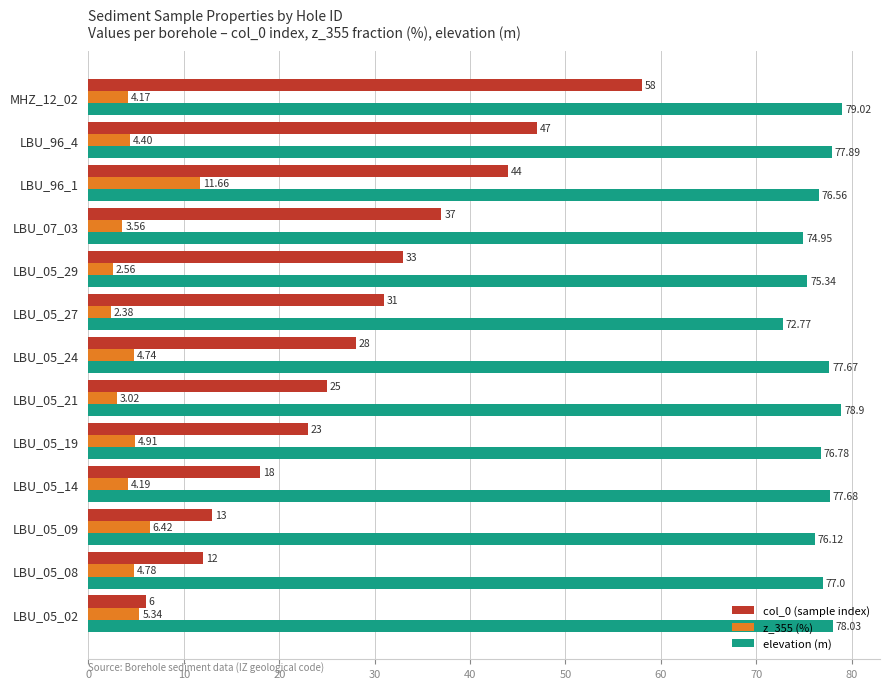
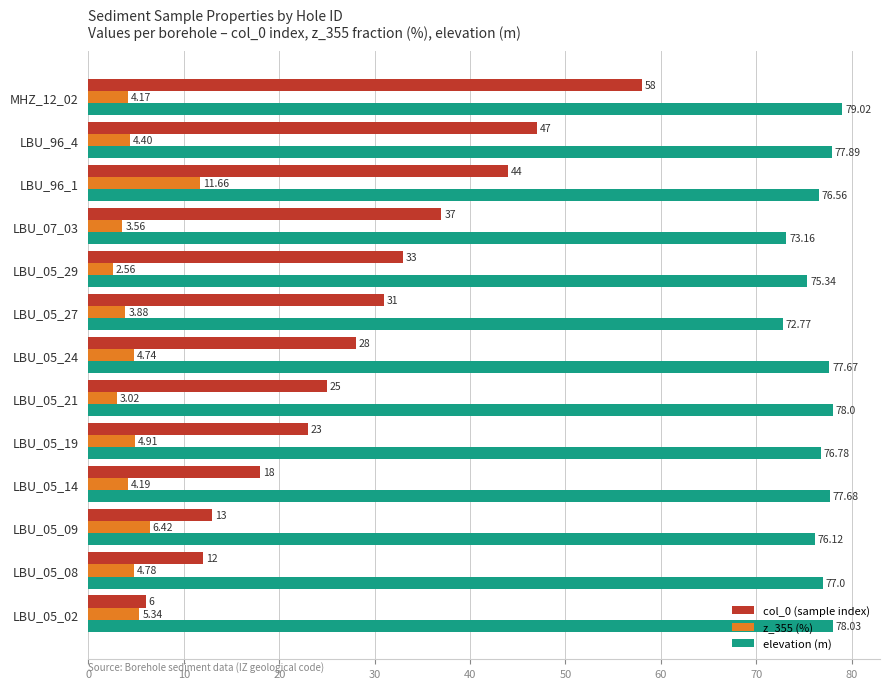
  {
    "col_0 (sample index)": {
      "MHZ_12_02": 58,
      "LBU_96_4": 47,
      "LBU_96_1": 44,
      "LBU_07_03": 37,
      "LBU_05_29": 33,
      "LBU_05_27": 31,
      "LBU_05_24": 28,
      "LBU_05_21": 25,
      "LBU_05_19": 23,
      "LBU_05_14": 18,
      "LBU_05_09": 13,
      "LBU_05_08": 12,
      "LBU_05_02": 6
    },
    "z_355 (%)": {
      "MHZ_12_02": 4.17,
      "LBU_96_4": 4.40,
      "LBU_96_1": 11.66,
      "LBU_07_03": 3.56,
      "LBU_05_29": 2.56,
-     "LBU_05_27": 2.38,
+     "LBU_05_27": 3.88,
      "LBU_05_24": 4.74,
      "LBU_05_21": 3.02,
      "LBU_05_19": 4.91,
      "LBU_05_14": 4.19,
      "LBU_05_09": 6.42,
      "LBU_05_08": 4.78,
      "LBU_05_02": 5.34
    },
    "elevation (m)": {
      "MHZ_12_02": 79.02,
      "LBU_96_4": 77.89,
      "LBU_96_1": 76.56,
-     "LBU_07_03": 74.95,
+     "LBU_07_03": 73.16,
      "LBU_05_29": 75.34,
      "LBU_05_27": 72.77,
      "LBU_05_24": 77.67,
-     "LBU_05_21": 78.9,
+     "LBU_05_21": 78.0,
      "LBU_05_19": 76.78,
      "LBU_05_14": 77.68,
      "LBU_05_09": 76.12,
      "LBU_05_08": 77.0,
      "LBU_05_02": 78.03
    }
  }
